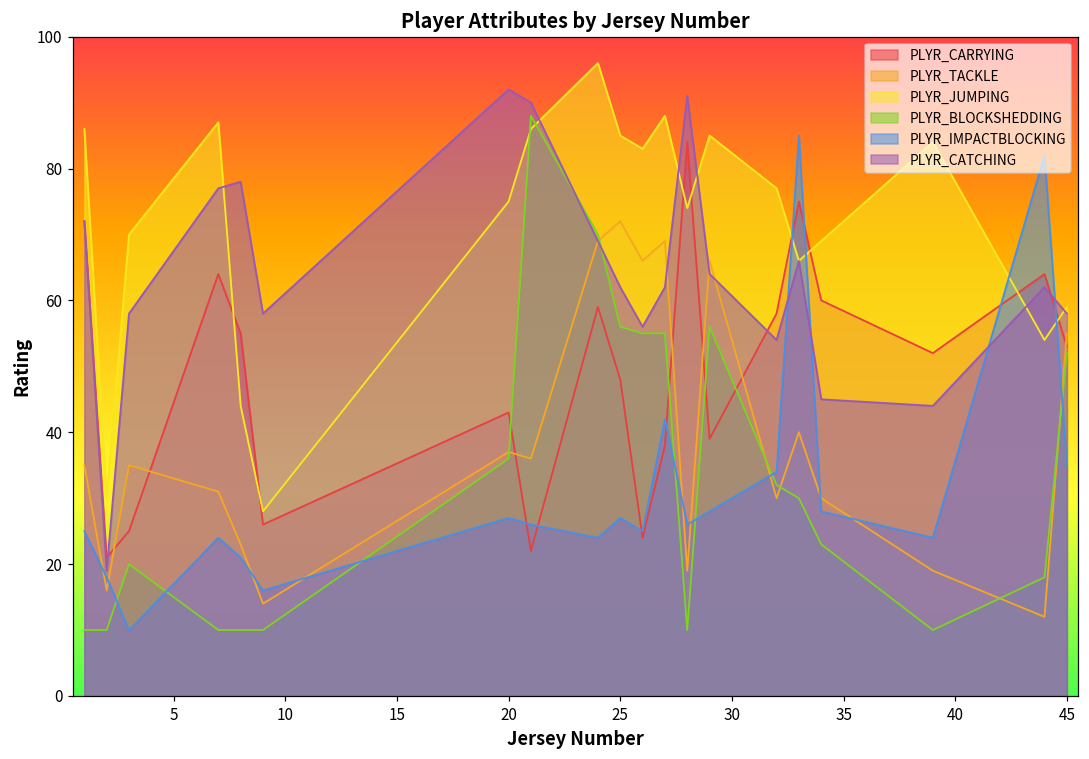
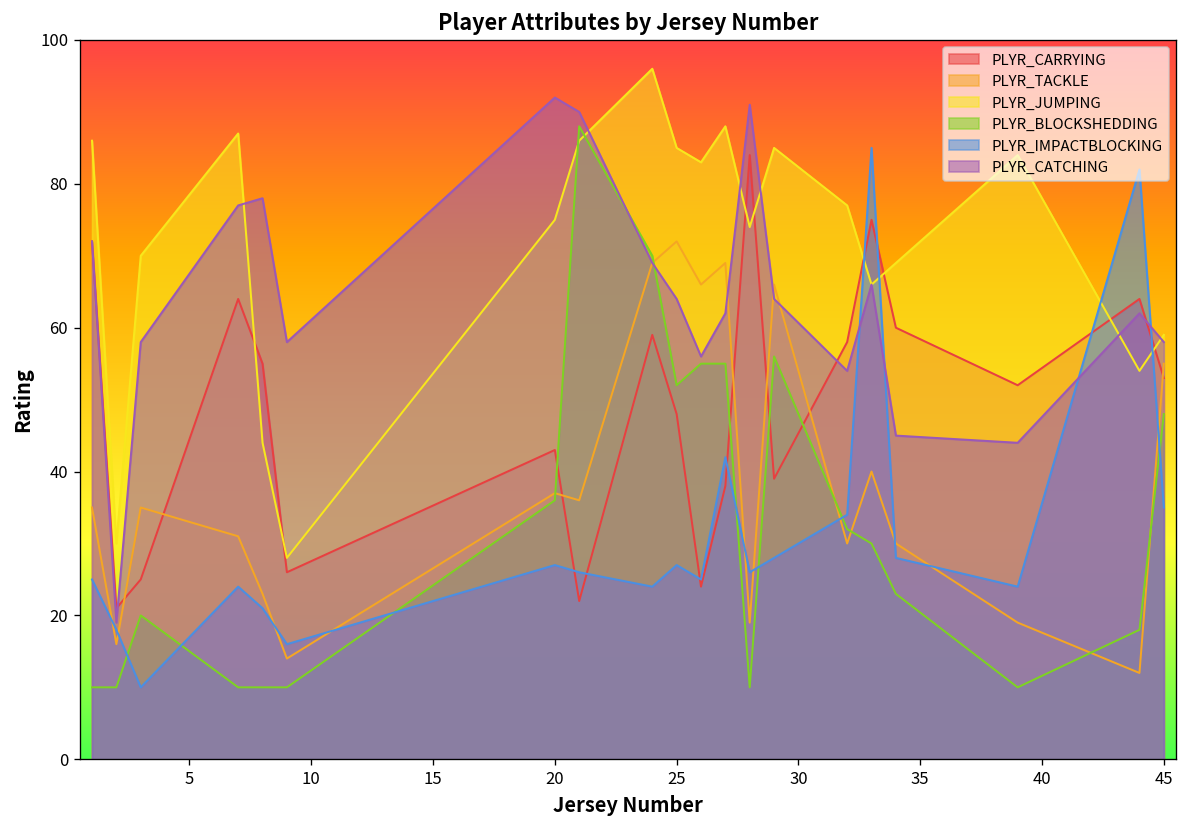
  {
    "PLYR_CARRYING": {
      "20": 43,
      "25": 48,
      "45": 53
    },
    "PLYR_BLOCKSHEDDING": {
      "20": 36,
-     "25": 56,
-     "45": 52
+     "25": 52,
+     "45": 48
    },
    "PLYR_IMPACTBLOCKING": {
      "20": 27,
      "25": 27,
      "45": 35
    },
    "PLYR_CATCHING": {
      "20": 92,
-     "25": 62,
+     "25": 64,
      "45": 58
    }
  }
